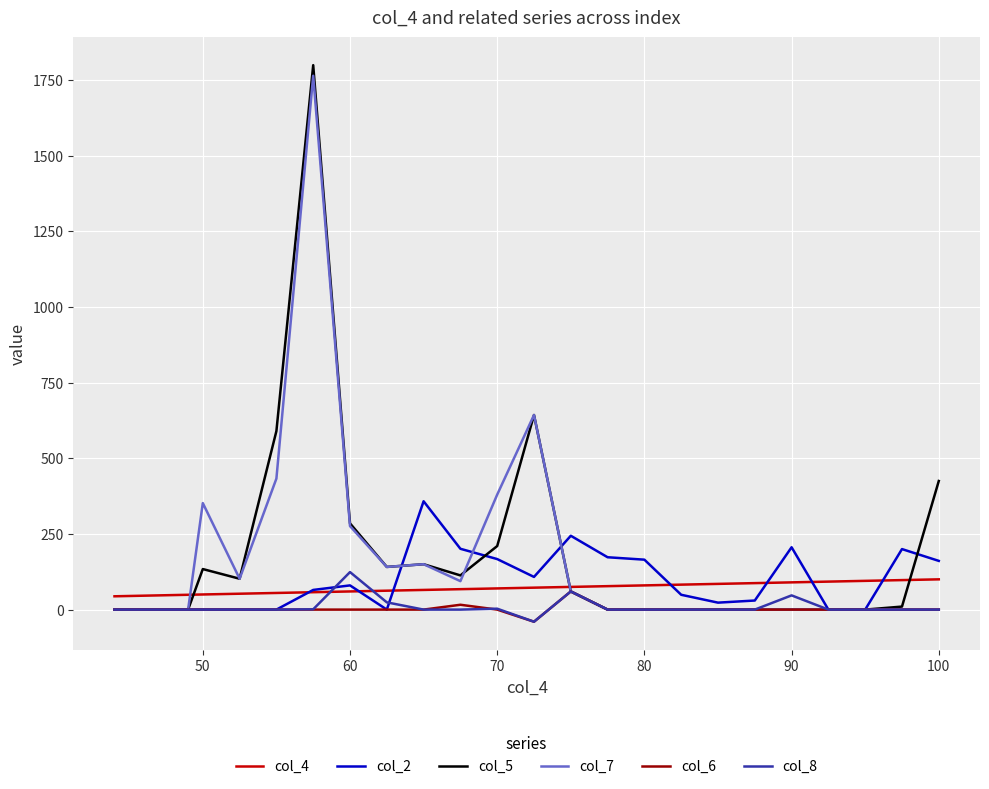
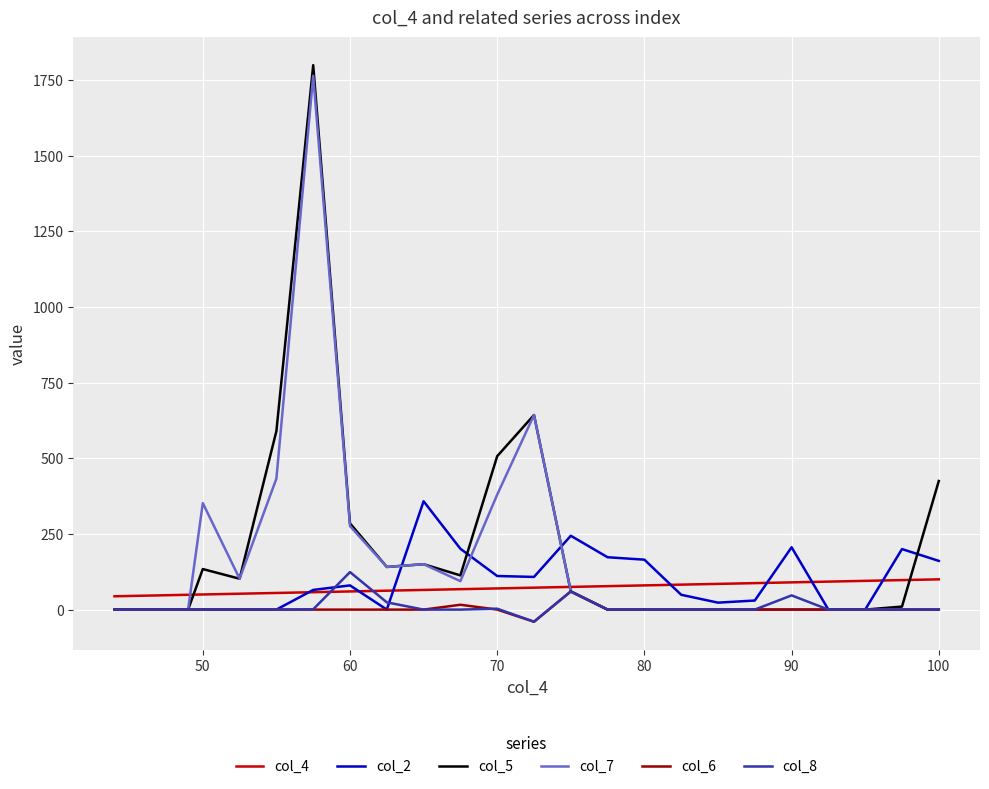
  {
    "col_2": {
      "60": 80,
-     "70": 170,
+     "70": 110,
      "80": 170,
      "90": 210,
      "100": 160
    },
    "col_5": {
      "50": 130,
      "60": 290,
-     "70": 210,
+     "70": 510,
      "100": 430
    },
    "col_7": {
      "50": 350,
      "60": 280,
      "70": 380
    },
    "col_8": {
      "60": 120,
      "90": 50
    }
  }
